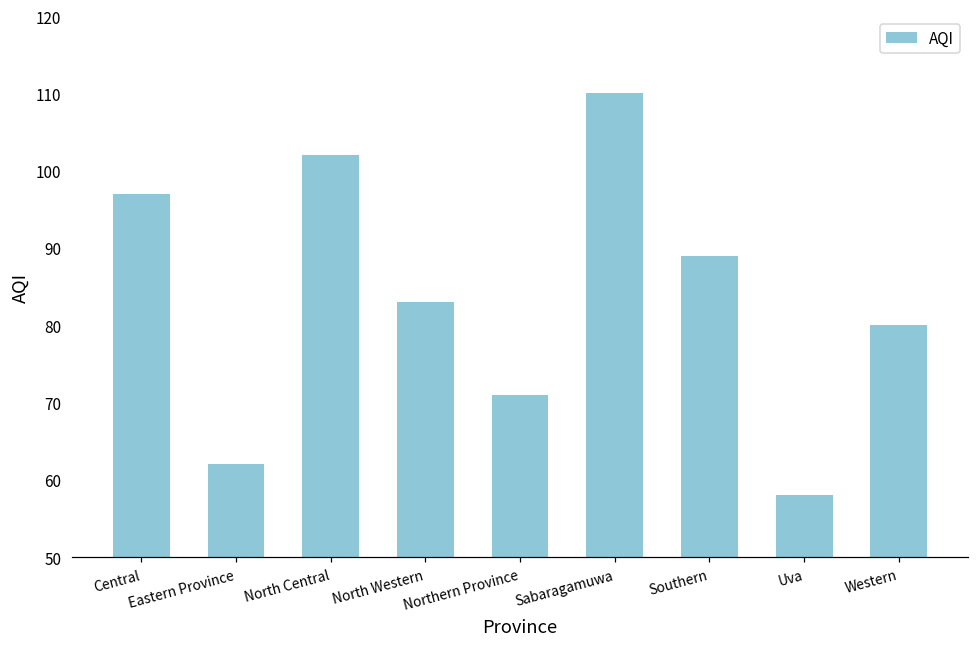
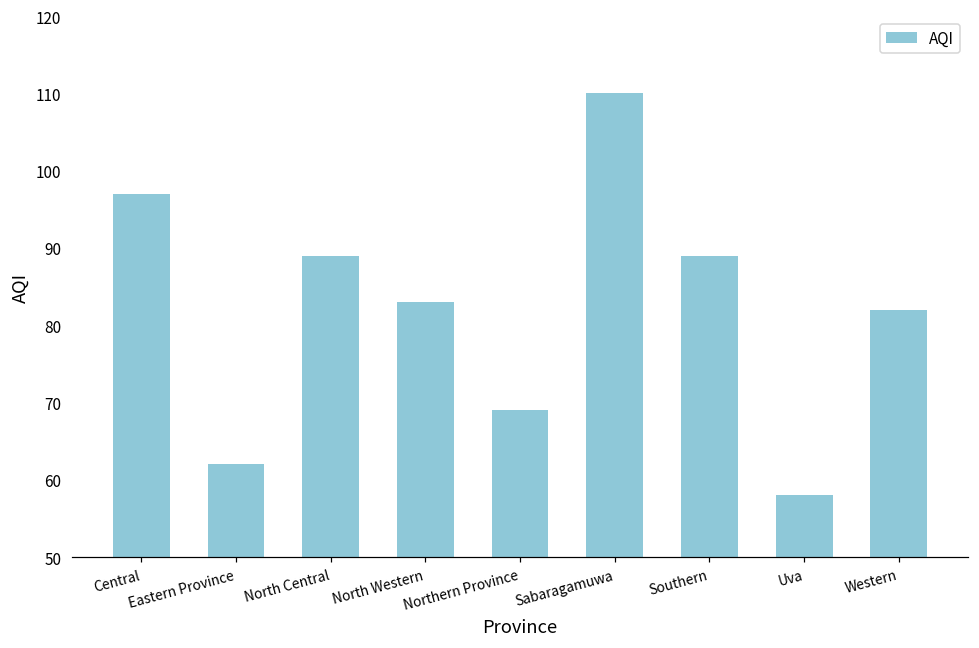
  {
    "Central": 97,
    "Eastern Province": 62,
-   "North Central": 102,
+   "North Central": 89,
    "North Western": 83,
-   "Northern Province": 71,
+   "Northern Province": 69,
    "Sabaragamuwa": 110,
    "Southern": 89,
    "Uva": 58,
-   "Western": 80
+   "Western": 82
  }
